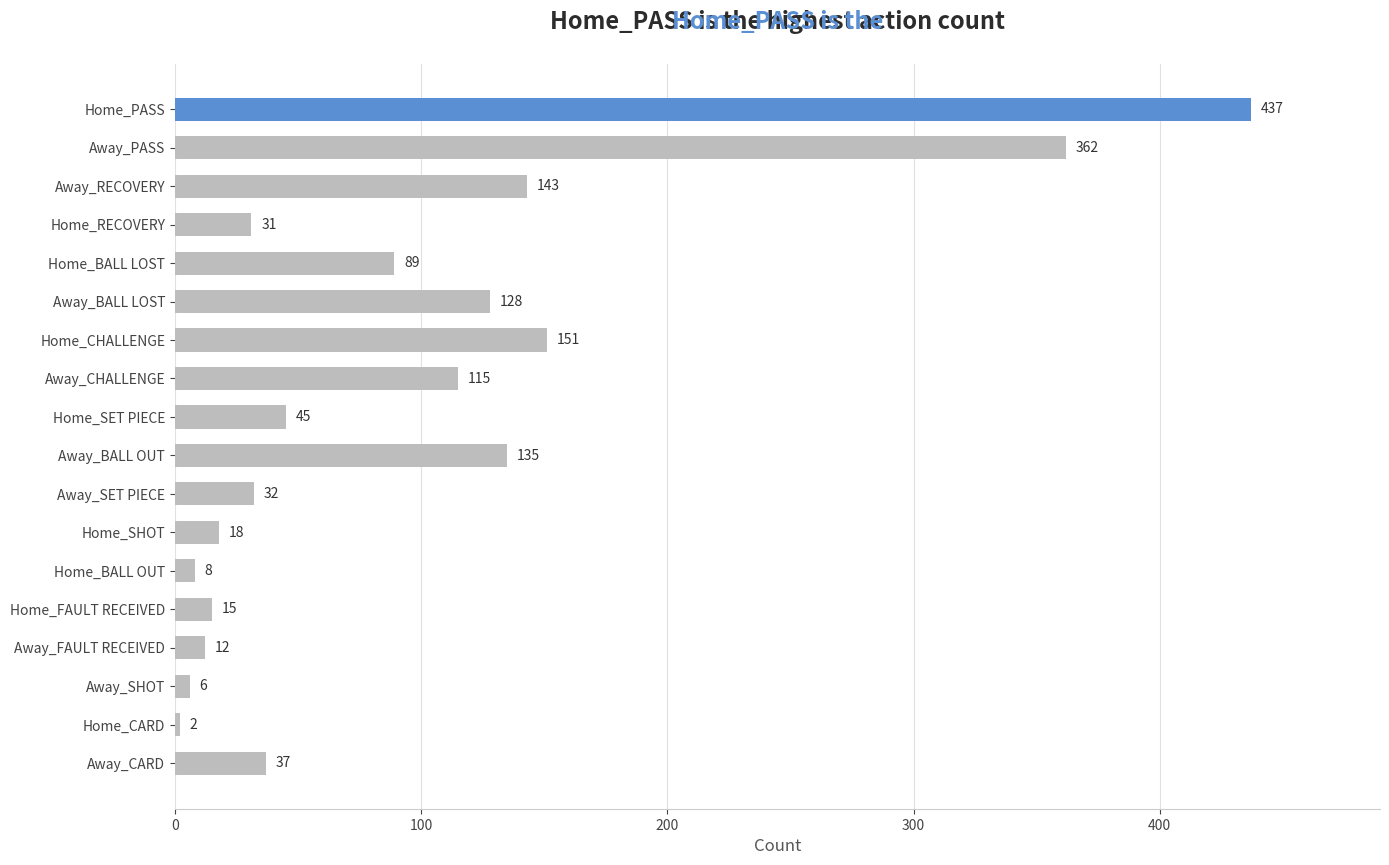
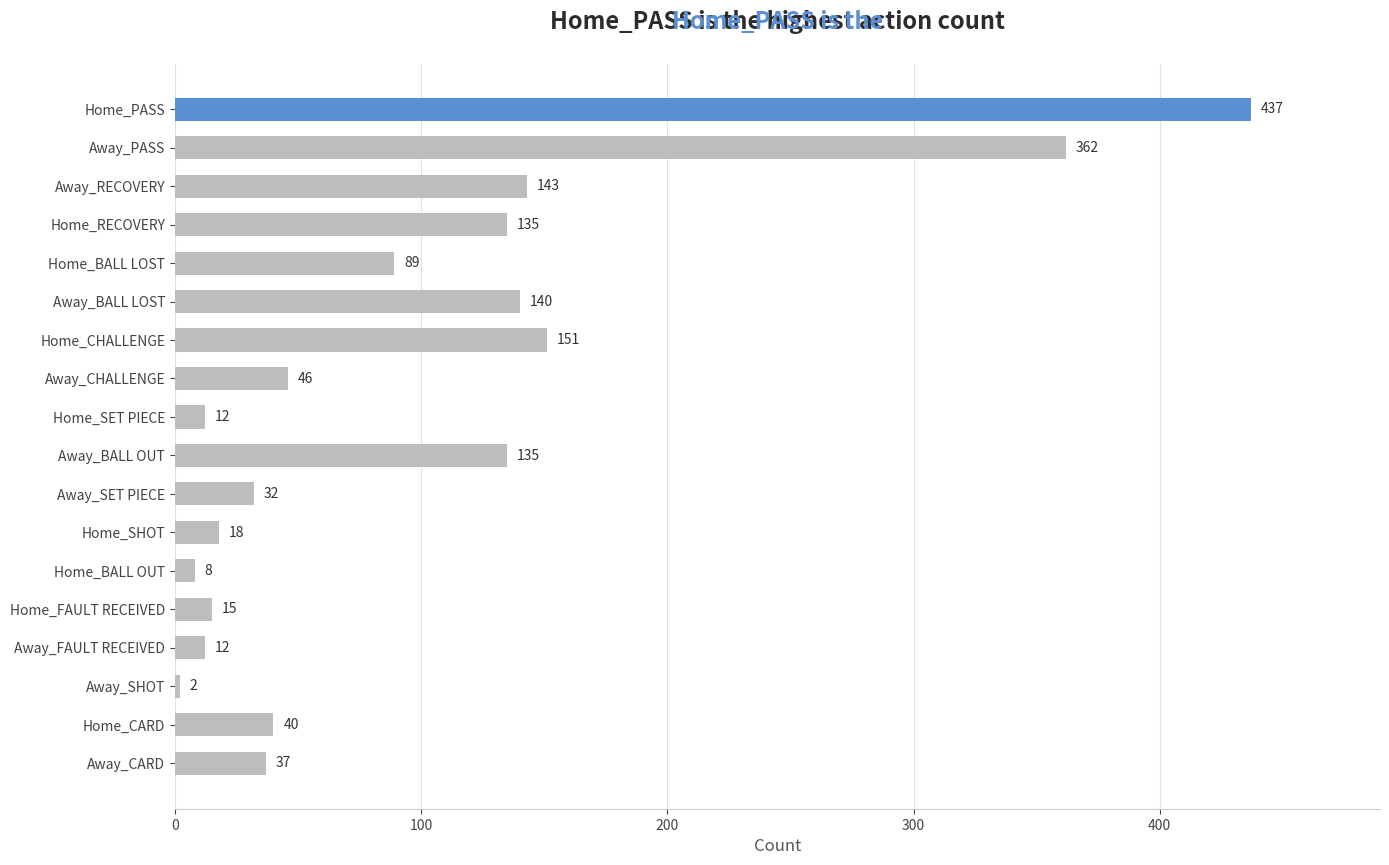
  {
    "Home_PASS": 437,
    "Away_PASS": 362,
    "Away_RECOVERY": 143,
-   "Home_RECOVERY": 31,
+   "Home_RECOVERY": 135,
    "Home_BALL LOST": 89,
-   "Away_BALL LOST": 128,
+   "Away_BALL LOST": 140,
    "Home_CHALLENGE": 151,
-   "Away_CHALLENGE": 115,
-   "Home_SET PIECE": 45,
+   "Away_CHALLENGE": 46,
+   "Home_SET PIECE": 12,
    "Away_BALL OUT": 135,
    "Away_SET PIECE": 32,
    "Home_SHOT": 18,
    "Home_BALL OUT": 8,
    "Home_FAULT RECEIVED": 15,
    "Away_FAULT RECEIVED": 12,
-   "Away_SHOT": 6,
-   "Home_CARD": 2,
+   "Away_SHOT": 2,
+   "Home_CARD": 40,
    "Away_CARD": 37
  }
